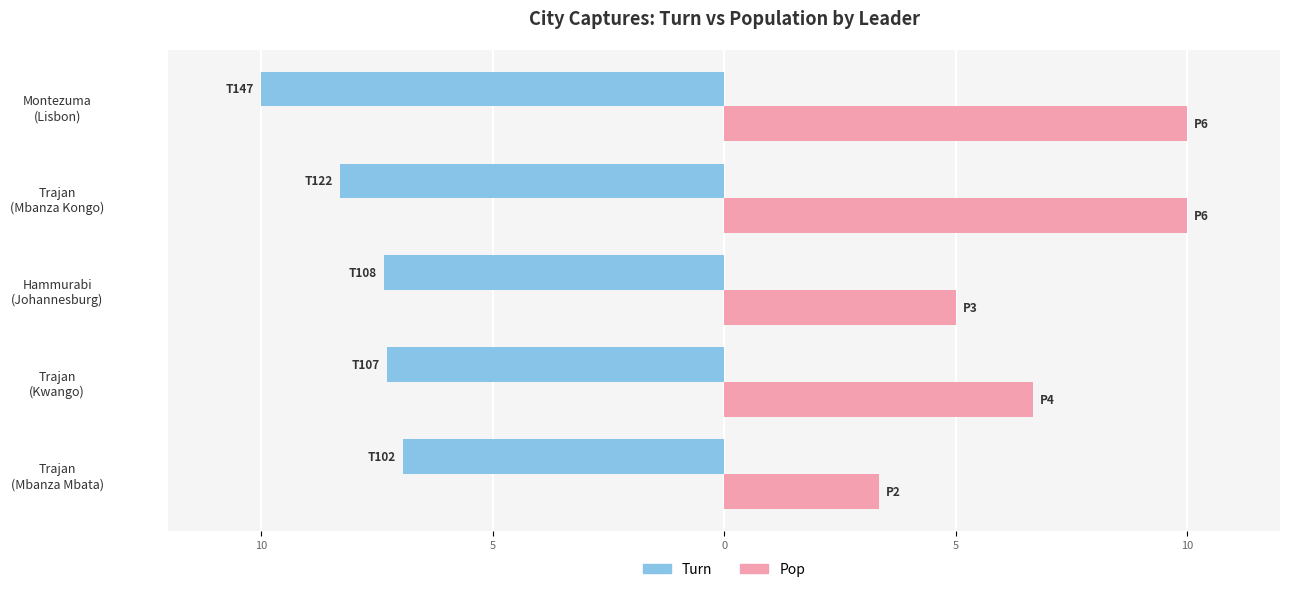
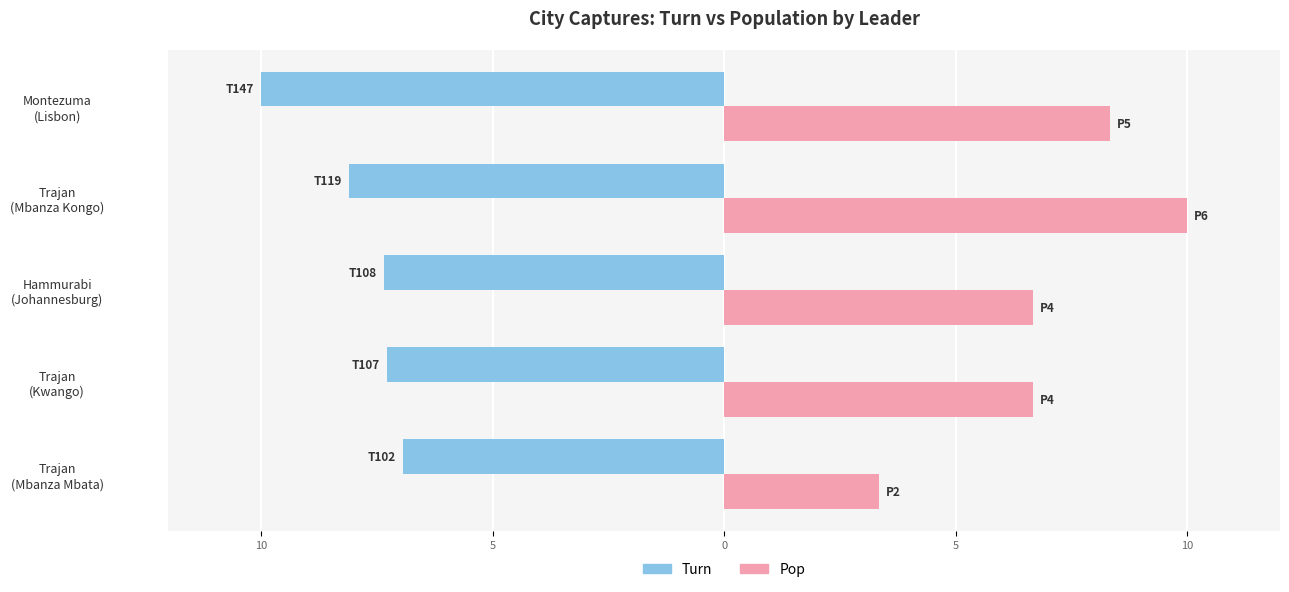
  {
    "Turn": {
-     "Trajan (Mbanza Kongo)": 122
+     "Trajan (Mbanza Kongo)": 119
    },
    "Pop": {
-     "Montezuma (Lisbon)": 6,
-     "Hammurabi (Johannesburg)": 3
+     "Montezuma (Lisbon)": 5,
+     "Hammurabi (Johannesburg)": 4
    }
  }
